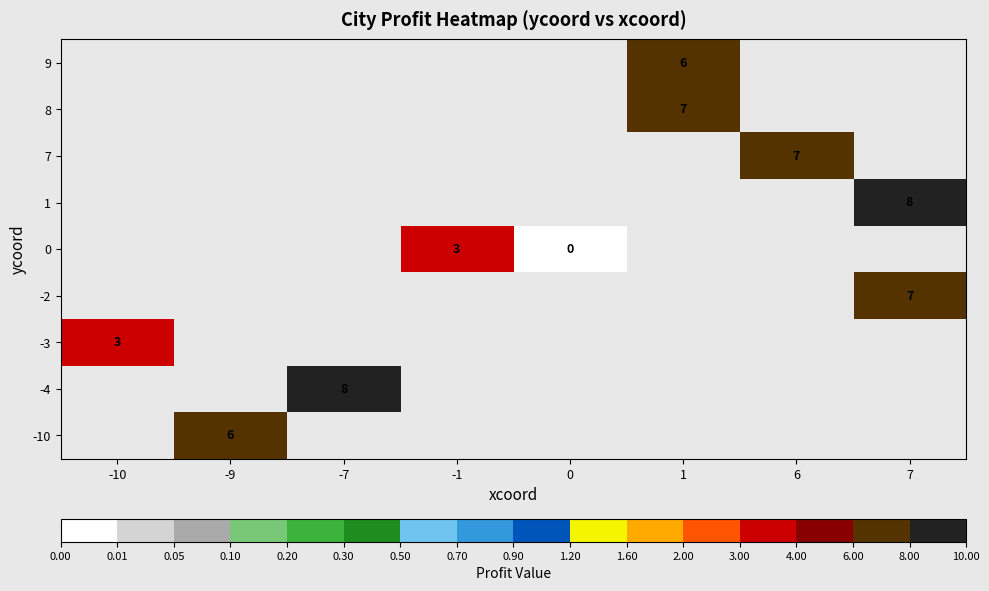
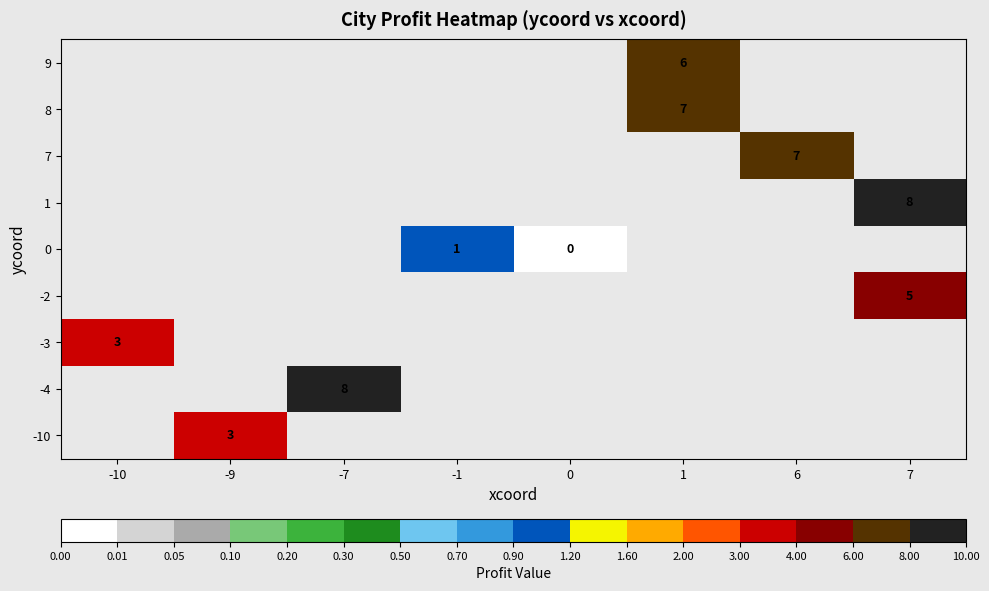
  {
    "9": {
      "1": 6
    },
    "8": {
      "1": 7
    },
    "7": {
      "6": 7
    },
    "0": {
-     "-1": 3,
+     "-1": 1,
      "0": 0
    },
    "-2": {
-     "7": 7
+     "7": 5
    },
    "-3": {
      "-10": 3
    },
    "-10": {
-     "-9": 6
+     "-9": 3
    }
  }
